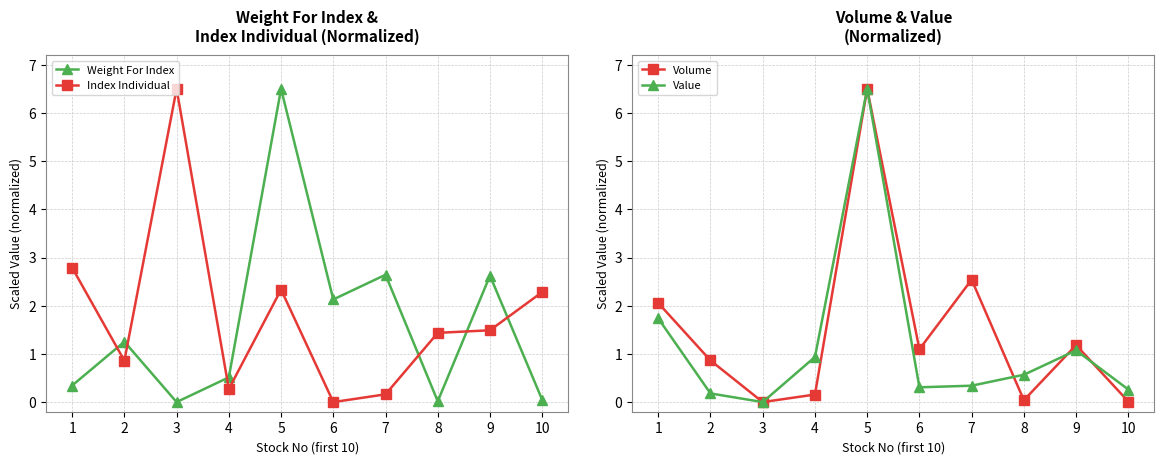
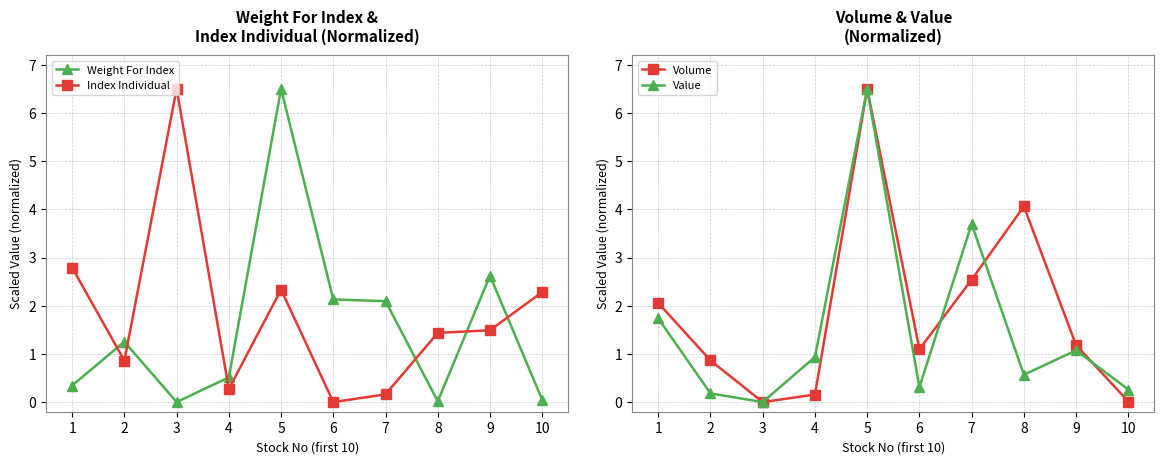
  {
    "Weight For Index & Index Individual (Normalized)": {
      "Weight For Index": {
        "1": 0.3,
        "2": 1.3,
        "3": 0.0,
        "4": 0.5,
        "5": 6.5,
        "6": 2.1,
-       "7": 2.6,
+       "7": 2.1,
        "8": 0.0,
        "9": 2.6,
        "10": 0.0
      },
      "Index Individual": {
        "1": 2.8,
        "2": 0.9,
        "4": 0.3,
        "5": 2.3,
        "6": 0.0,
        "7": 0.2,
        "8": 1.4,
        "9": 1.5,
        "10": 2.3
      }
    },
    "Volume & Value (Normalized)": {
      "Volume": {
        "1": 2.1,
        "2": 0.9,
        "4": 0.2,
        "6": 1.1,
        "7": 2.5,
-       "8": 0.0,
+       "8": 4.1,
        "9": 1.2,
        "10": 0.0
      },
      "Value": {
        "1": 1.7,
        "2": 0.2,
        "4": 0.9,
        "6": 0.3,
-       "7": 0.3,
+       "7": 3.7,
        "8": 0.6,
        "9": 1.1,
        "10": 0.3
      }
    }
  }
